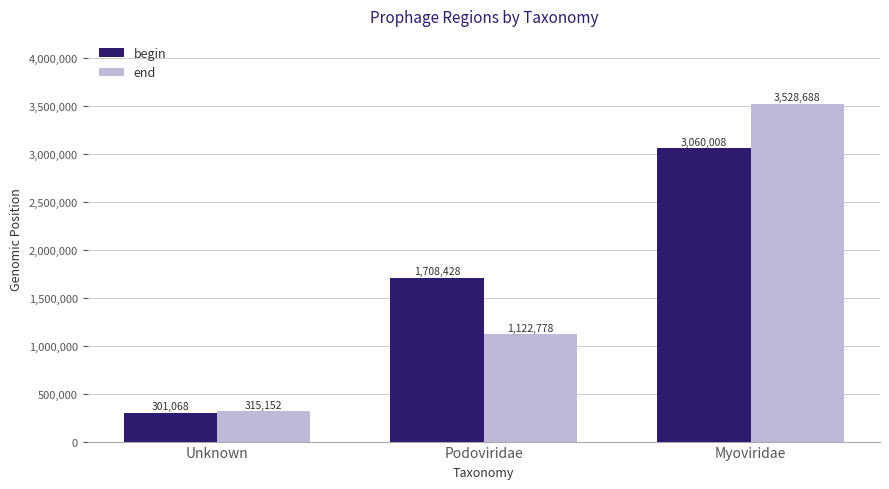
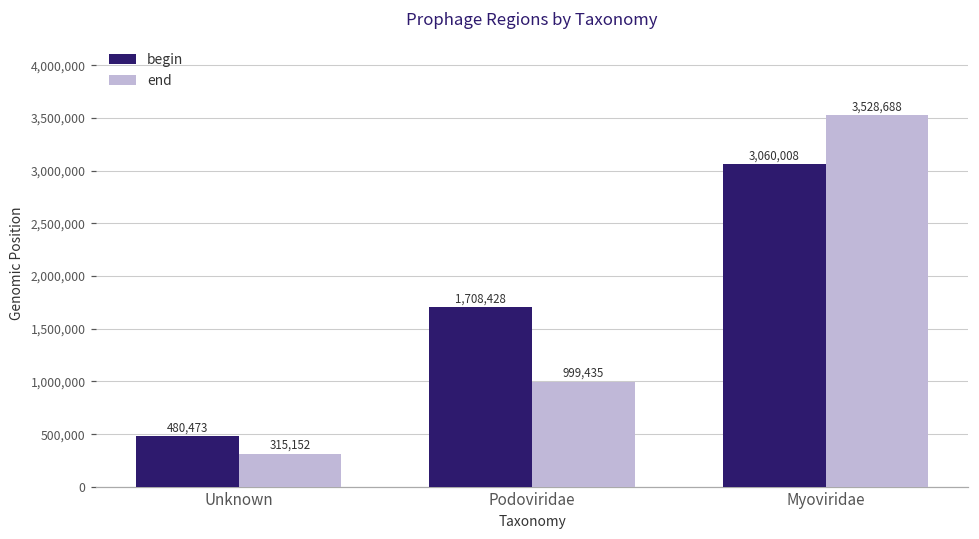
  {
    "begin": {
-     "Unknown": "301,068",
+     "Unknown": "480,473",
      "Podoviridae": "1,708,428",
      "Myoviridae": "3,060,008"
    },
    "end": {
      "Unknown": "315,152",
-     "Podoviridae": "1,122,778",
+     "Podoviridae": "999,435",
      "Myoviridae": "3,528,688"
    }
  }
